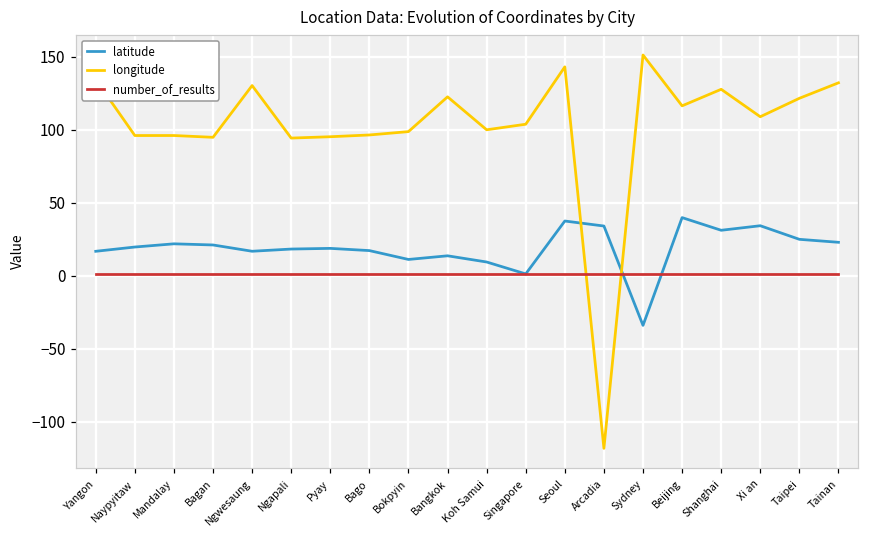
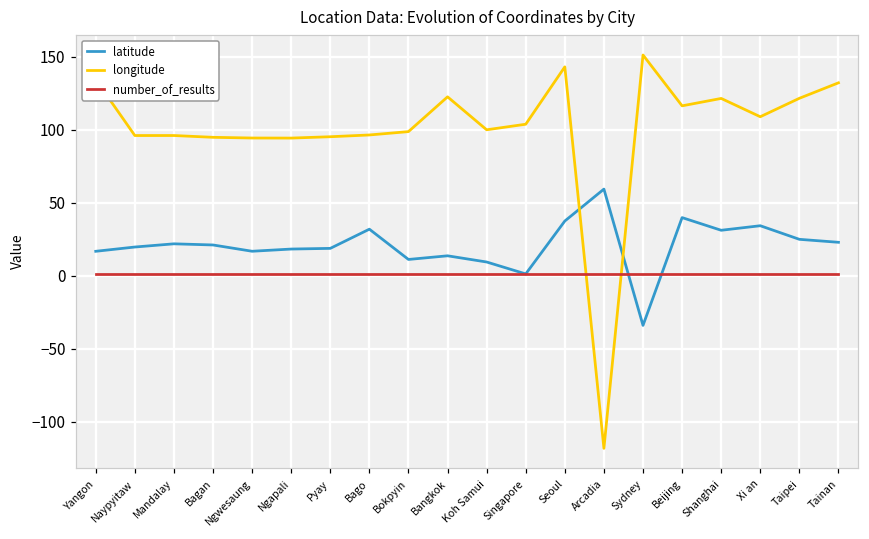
  {
    "latitude": {
      "Yangon": 17,
      "Naypyitaw": 20,
      "Mandalay": 22,
      "Bagan": 21,
      "Ngwesaung": 17,
      "Ngapali": 18,
      "Pyay": 19,
-     "Bago": 17,
+     "Bago": 32,
      "Bokpyin": 11,
      "Bangkok": 14,
      "Koh Samui": 10,
      "Seoul": 38,
-     "Arcadia": 34,
+     "Arcadia": 59,
      "Sydney": -34,
      "Beijing": 40,
      "Shanghai": 31,
      "Xi an": 34,
      "Taipei": 25,
      "Tainan": 23
    },
    "longitude": {
      "Naypyitaw": 96,
      "Mandalay": 96,
      "Bagan": 95,
-     "Ngwesaung": 130,
+     "Ngwesaung": 94,
      "Ngapali": 94,
      "Pyay": 95,
      "Bago": 96,
      "Bokpyin": 99,
      "Bangkok": 123,
      "Koh Samui": 100,
      "Singapore": 104,
      "Seoul": 143,
      "Arcadia": -118,
      "Sydney": 151,
      "Beijing": 116,
-     "Shanghai": 128,
+     "Shanghai": 121,
      "Xi an": 109,
      "Taipei": 122,
      "Tainan": 132
    },
    "number_of_results": {
      "Yangon": 1,
      "Naypyitaw": 1,
      "Mandalay": 1,
      "Bagan": 1,
      "Ngwesaung": 1,
      "Ngapali": 1,
      "Pyay": 1,
      "Bago": 1,
      "Bokpyin": 1,
      "Bangkok": 1,
      "Koh Samui": 1,
      "Seoul": 1,
      "Arcadia": 1,
      "Sydney": 1,
      "Beijing": 1,
      "Shanghai": 1,
      "Xi an": 1,
      "Taipei": 1,
      "Tainan": 1
    }
  }
